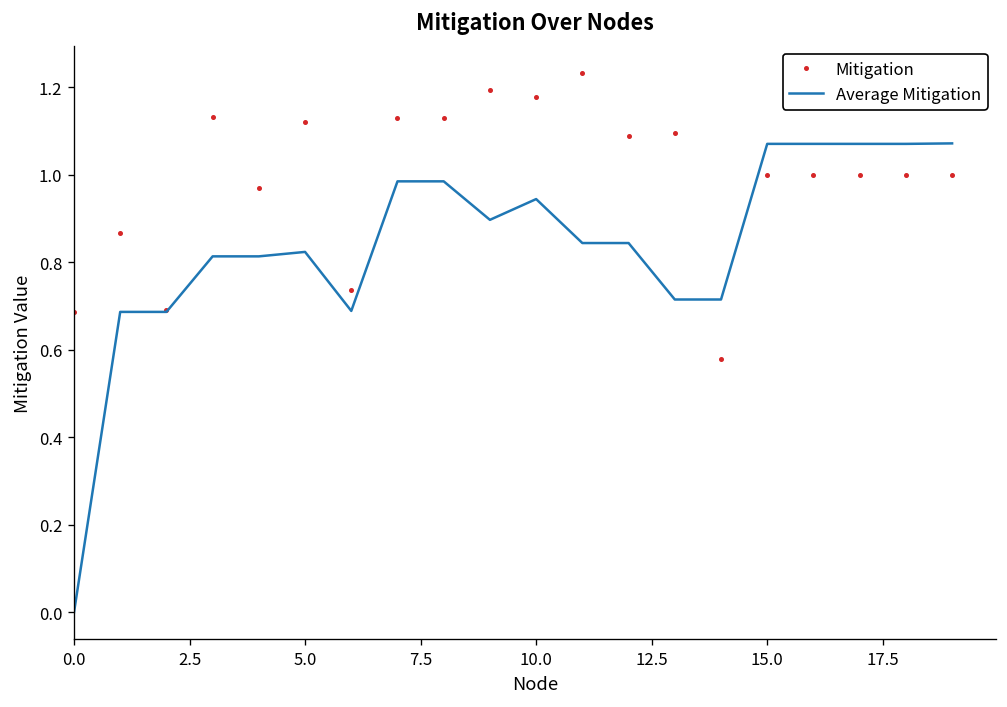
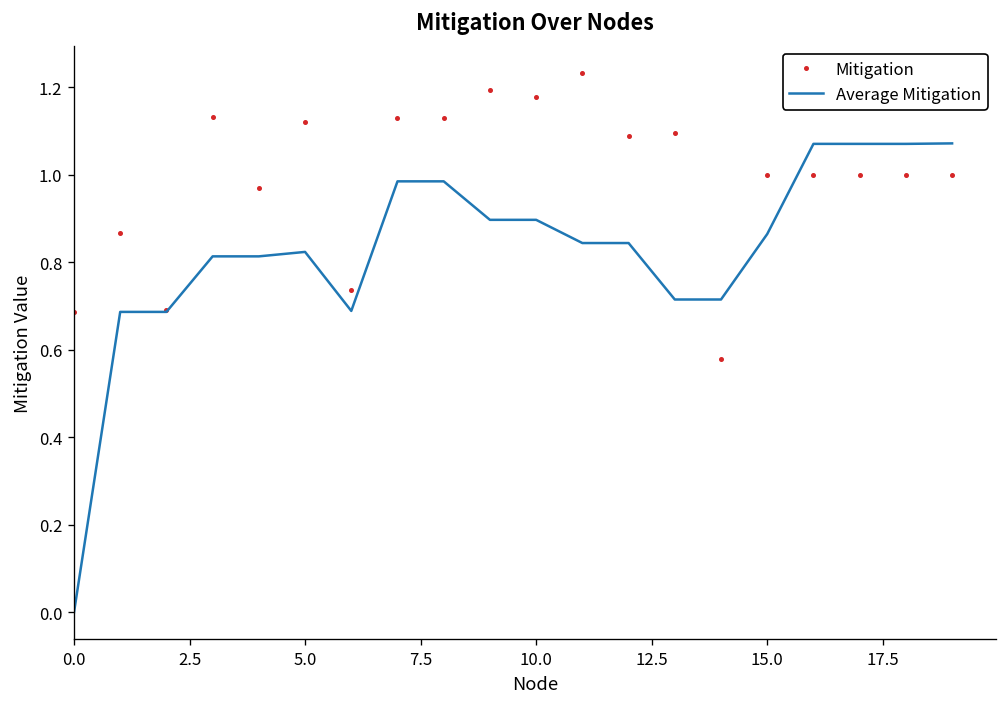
  {
    "Mitigation": {
      "0.0": 0.69,
      "5.0": 1.12,
      "10.0": 1.18,
      "15.0": 1.00
    },
    "Average Mitigation": {
      "0.0": 0.00,
      "5.0": 0.82,
-     "10.0": 0.94,
-     "15.0": 1.07
+     "10.0": 0.90,
+     "15.0": 0.86
    }
  }
